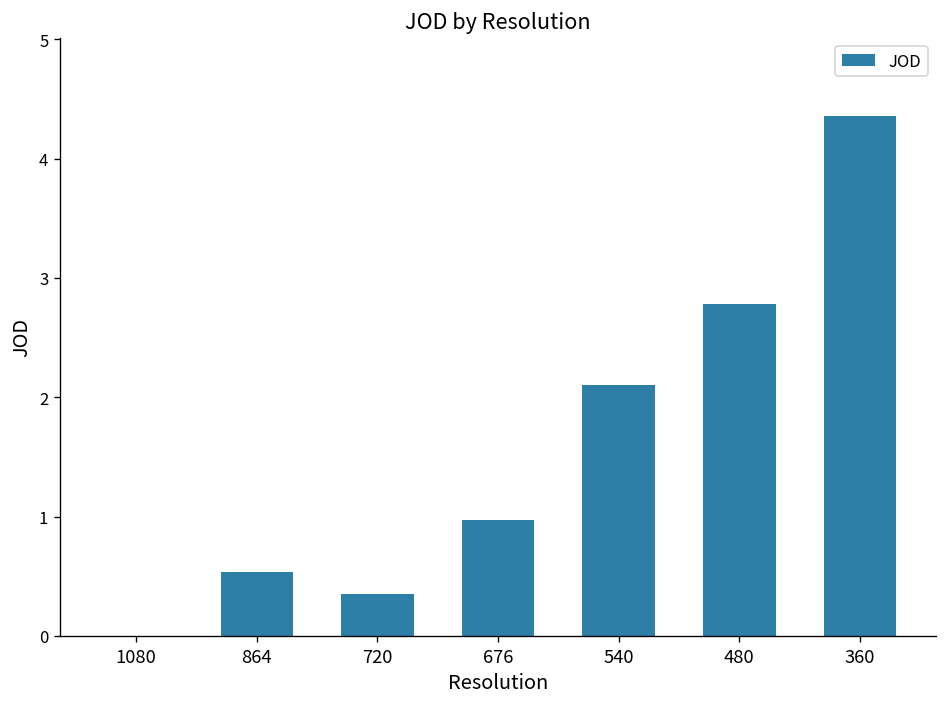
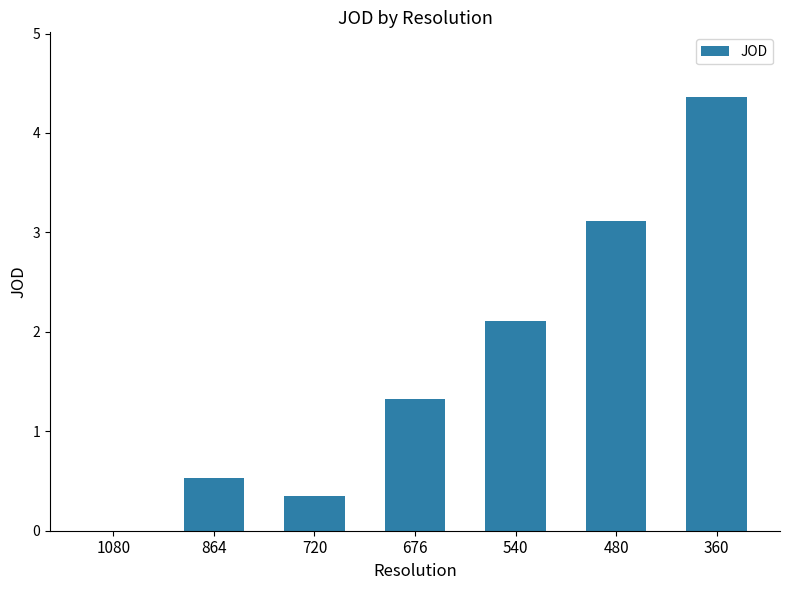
  {
    "1080": 0.0,
    "864": 0.5,
    "720": 0.3,
-   "676": 1.0,
+   "676": 1.3,
    "540": 2.1,
-   "480": 2.8,
+   "480": 3.1,
    "360": 4.4
  }
